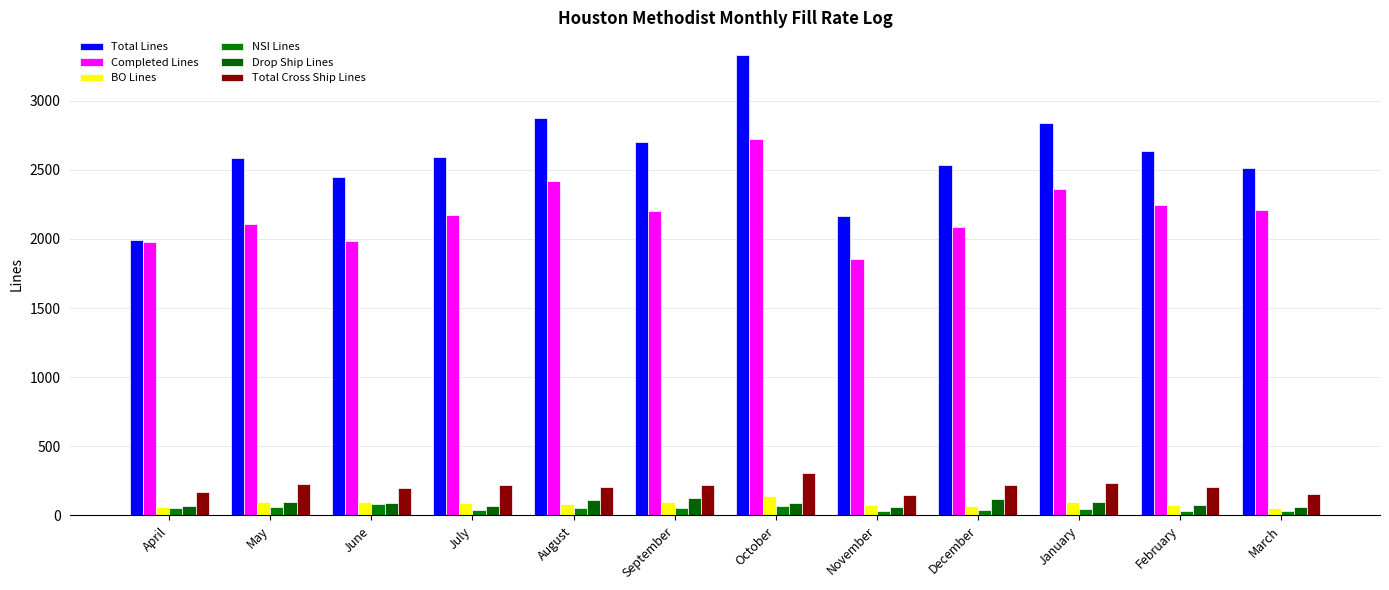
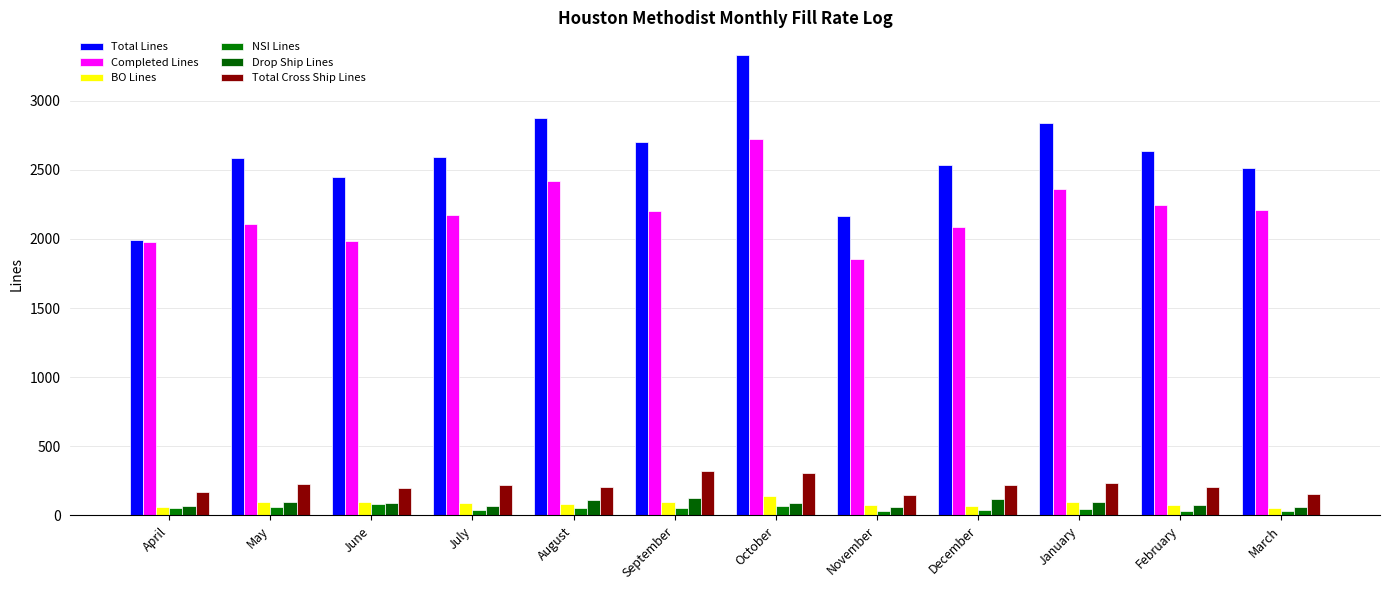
  {
    "Total Lines": {
      "April": 1990,
      "May": 2590,
      "June": 2450,
      "July": 2600,
      "August": 2870,
      "September": 2700,
      "October": 3330,
      "November": 2170,
      "December": 2530,
      "January": 2840,
      "February": 2640,
      "March": 2520
    },
    "Completed Lines": {
      "April": 1980,
      "May": 2110,
      "June": 1990,
      "July": 2170,
      "August": 2420,
      "September": 2200,
      "October": 2720,
      "November": 1850,
      "December": 2090,
      "January": 2360,
      "February": 2250,
      "March": 2210
    },
    "BO Lines": {
      "April": 60,
      "May": 100,
      "June": 90,
      "July": 90,
      "August": 80,
      "September": 100,
      "October": 140,
      "November": 80,
      "December": 70,
      "January": 100,
      "February": 80,
      "March": 60
    },
    "Total Cross Ship Lines": {
      "April": 170,
      "May": 230,
      "June": 200,
      "July": 220,
      "August": 200,
-     "September": 220,
+     "September": 320,
      "October": 310,
      "November": 150,
      "December": 220,
      "January": 230,
      "February": 210,
      "March": 150
    }
  }
